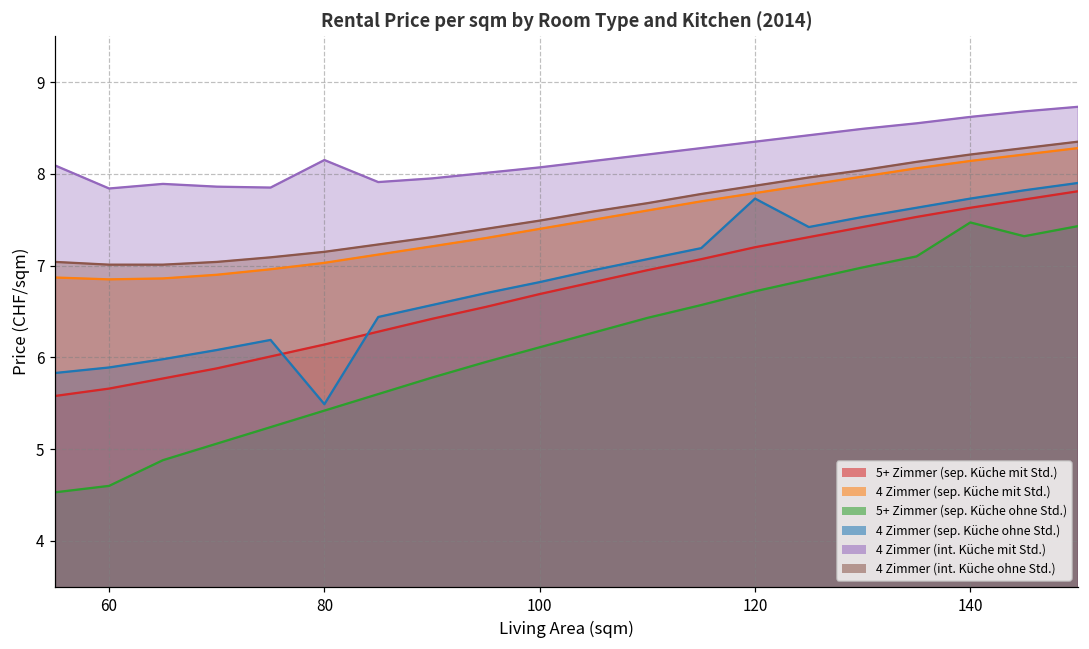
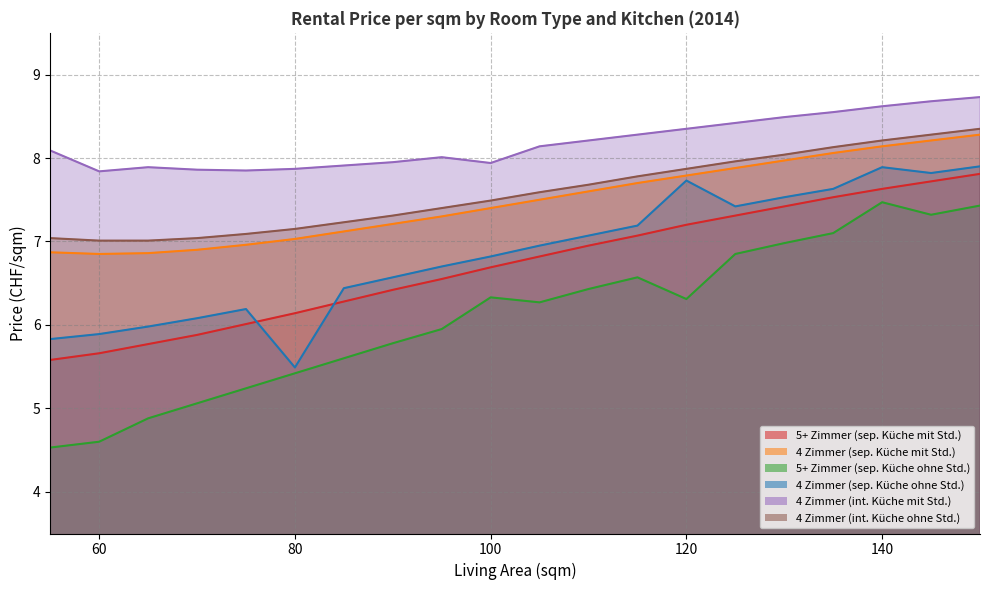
  {
    "5+ Zimmer (sep. Küche ohne Std.)": {
      "60": 4.6,
      "80": 5.4,
-     "100": 6.1,
-     "120": 6.7,
+     "100": 6.3,
+     "120": 6.3,
      "140": 7.5
    },
    "4 Zimmer (sep. Küche ohne Std.)": {
      "60": 5.9,
      "80": 5.5,
      "100": 6.8,
      "120": 7.7,
-     "140": 7.7
+     "140": 7.9
    },
    "4 Zimmer (int. Küche mit Std.)": {
      "60": 7.8,
-     "80": 8.2,
-     "100": 8.1,
+     "80": 7.9,
+     "100": 7.9,
      "120": 8.4,
      "140": 8.6
    }
  }
